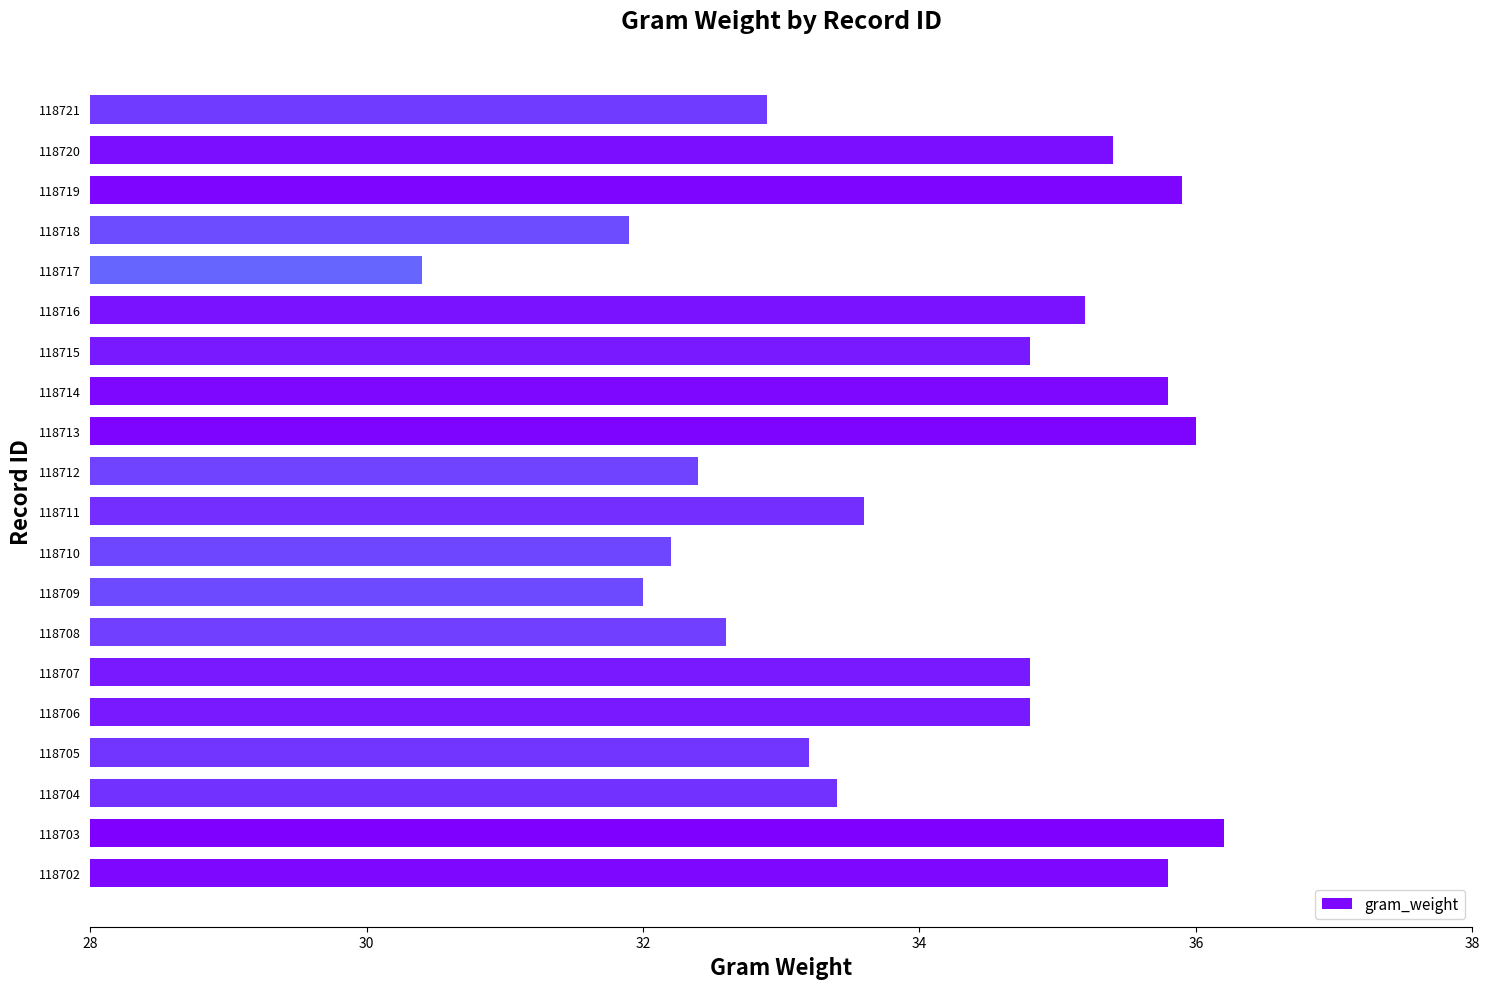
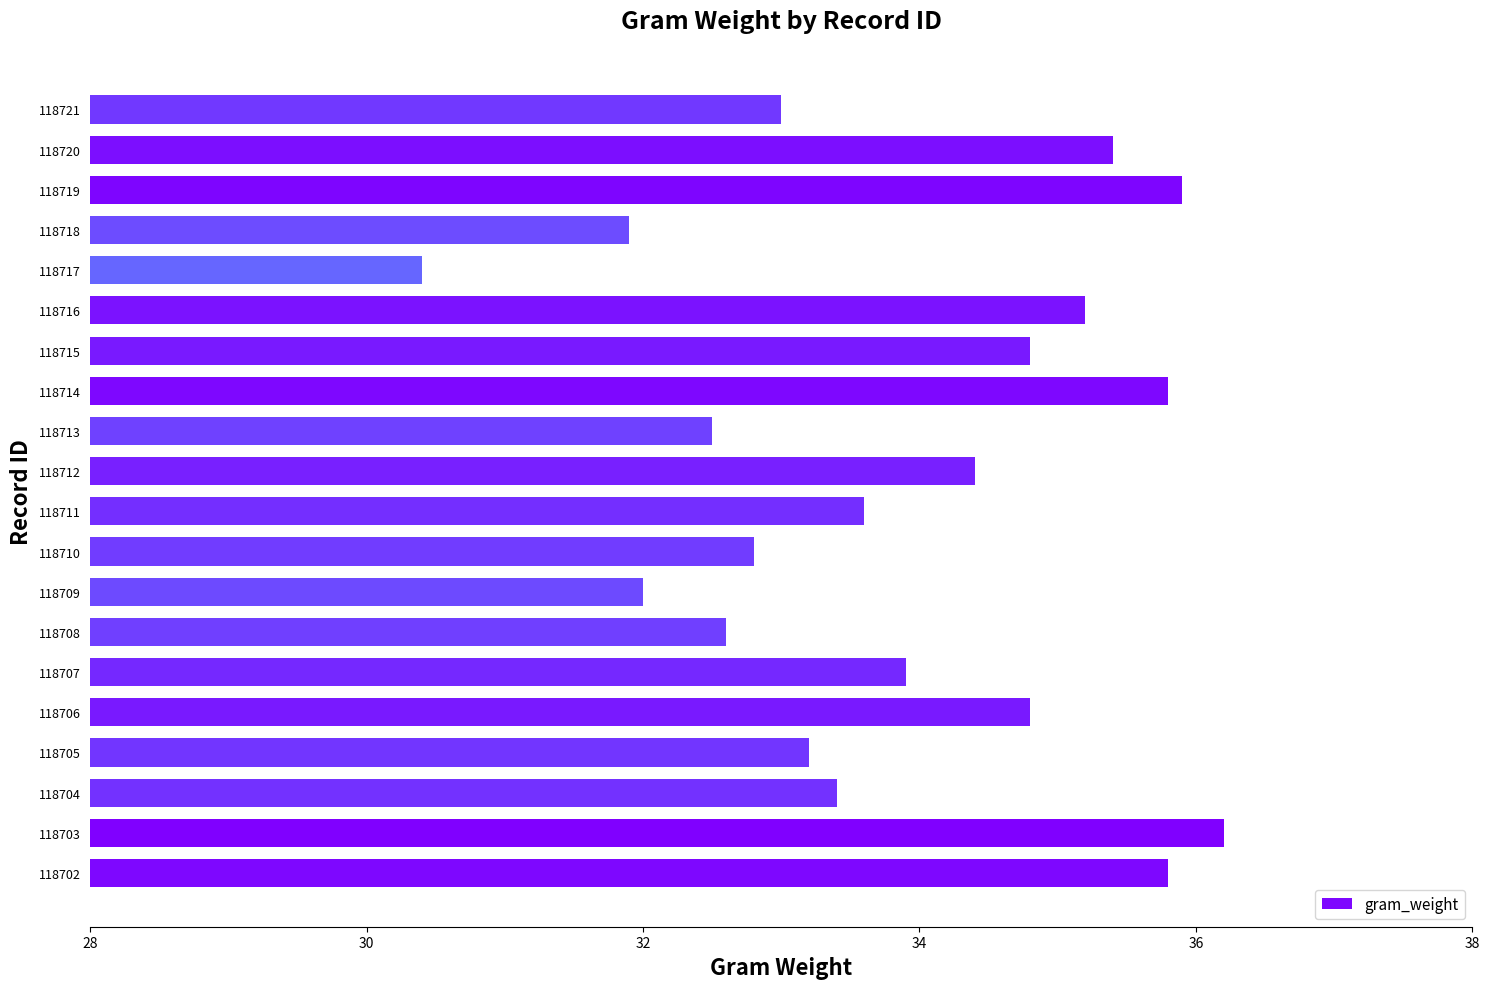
  {
-   "118721": 32.9,
+   "118721": 33.0,
    "118720": 35.4,
    "118719": 35.9,
    "118718": 31.9,
    "118717": 30.4,
    "118716": 35.2,
    "118715": 34.8,
    "118714": 35.8,
-   "118713": 36.0,
-   "118712": 32.4,
+   "118713": 32.5,
+   "118712": 34.4,
    "118711": 33.6,
-   "118710": 32.2,
+   "118710": 32.8,
    "118709": 32.0,
    "118708": 32.6,
-   "118707": 34.8,
+   "118707": 33.9,
    "118706": 34.8,
    "118705": 33.2,
    "118704": 33.4,
    "118703": 36.2,
    "118702": 35.8
  }
